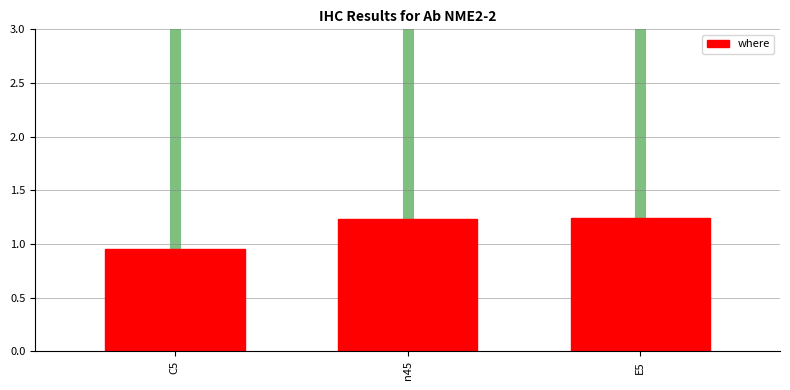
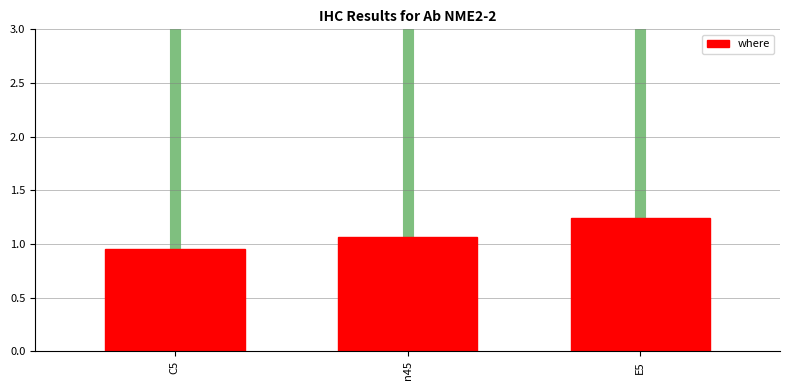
  {
    "C5": 0.95,
-   "n45": 1.23,
+   "n45": 1.06,
    "E5": 1.24
  }
